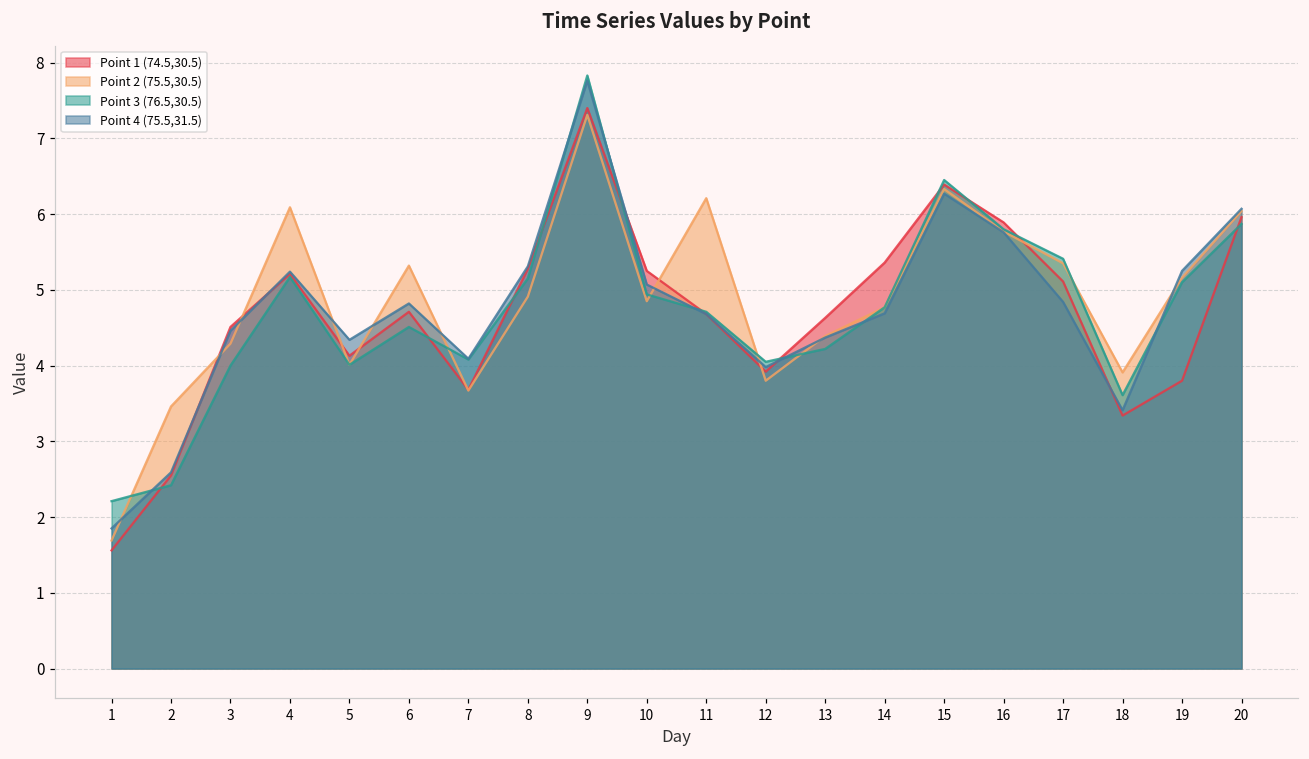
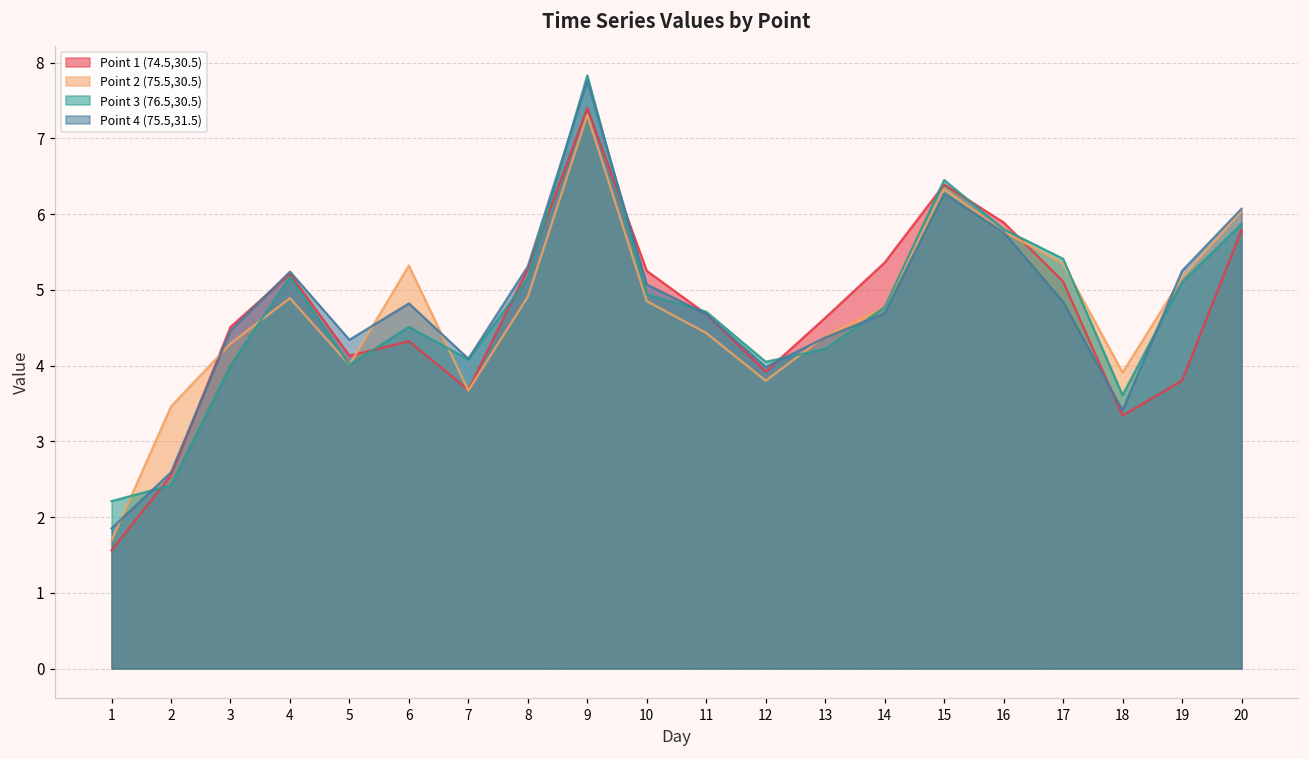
  {
    "Point 1 (74.5,30.5)": {
      "1": 1.6,
      "2": 2.6,
      "3": 4.5,
      "5": 4.1,
-     "6": 4.7,
+     "6": 4.3,
      "9": 7.4,
      "10": 5.3,
      "12": 3.9,
      "13": 4.6,
      "14": 5.4,
      "15": 6.4,
      "16": 5.9,
      "17": 5.1,
      "18": 3.3,
      "19": 3.8,
-     "20": 6.0
+     "20": 5.8
    },
    "Point 2 (75.5,30.5)": {
      "1": 1.7,
      "2": 3.5,
      "3": 4.3,
-     "4": 6.1,
+     "4": 4.9,
      "6": 5.3,
      "8": 4.9,
      "9": 7.3,
      "10": 4.9,
-     "11": 6.2,
+     "11": 4.4,
      "12": 3.8,
      "15": 6.3,
      "17": 5.4,
      "18": 3.9,
      "19": 5.2
    }
  }
